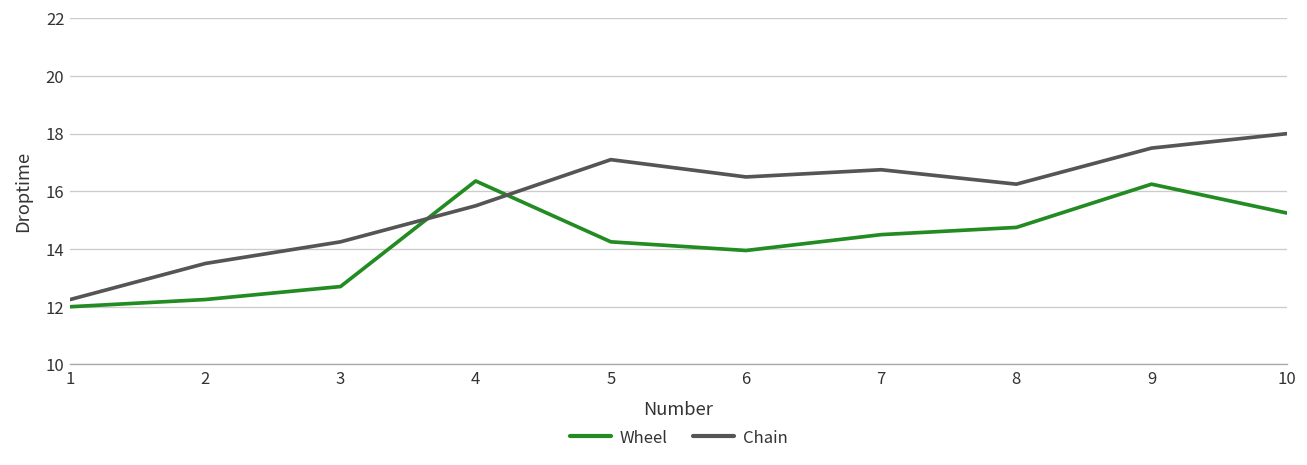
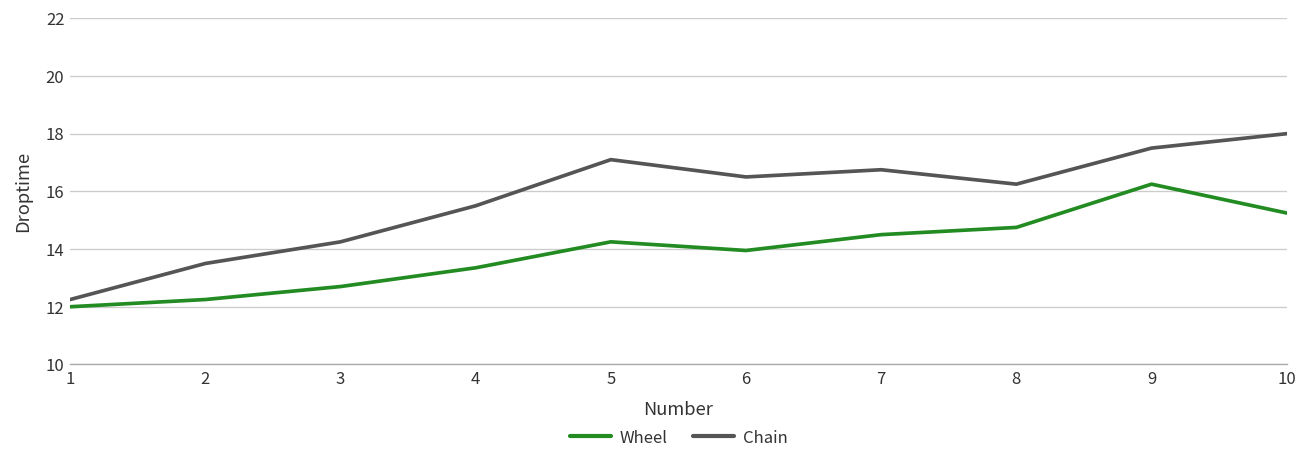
  {
    "Wheel": {
      "1": 12.0,
      "2": 12.3,
      "3": 12.7,
-     "4": 16.4,
+     "4": 13.4,
      "5": 14.3,
      "6": 14.0,
      "7": 14.5,
      "8": 14.8,
      "9": 16.3,
      "10": 15.3
    },
    "Chain": {
      "1": 12.3,
      "2": 13.5,
      "3": 14.3,
      "4": 15.5,
      "5": 17.1,
      "6": 16.5,
      "7": 16.8,
      "8": 16.3,
      "9": 17.5,
      "10": 18.0
    }
  }
